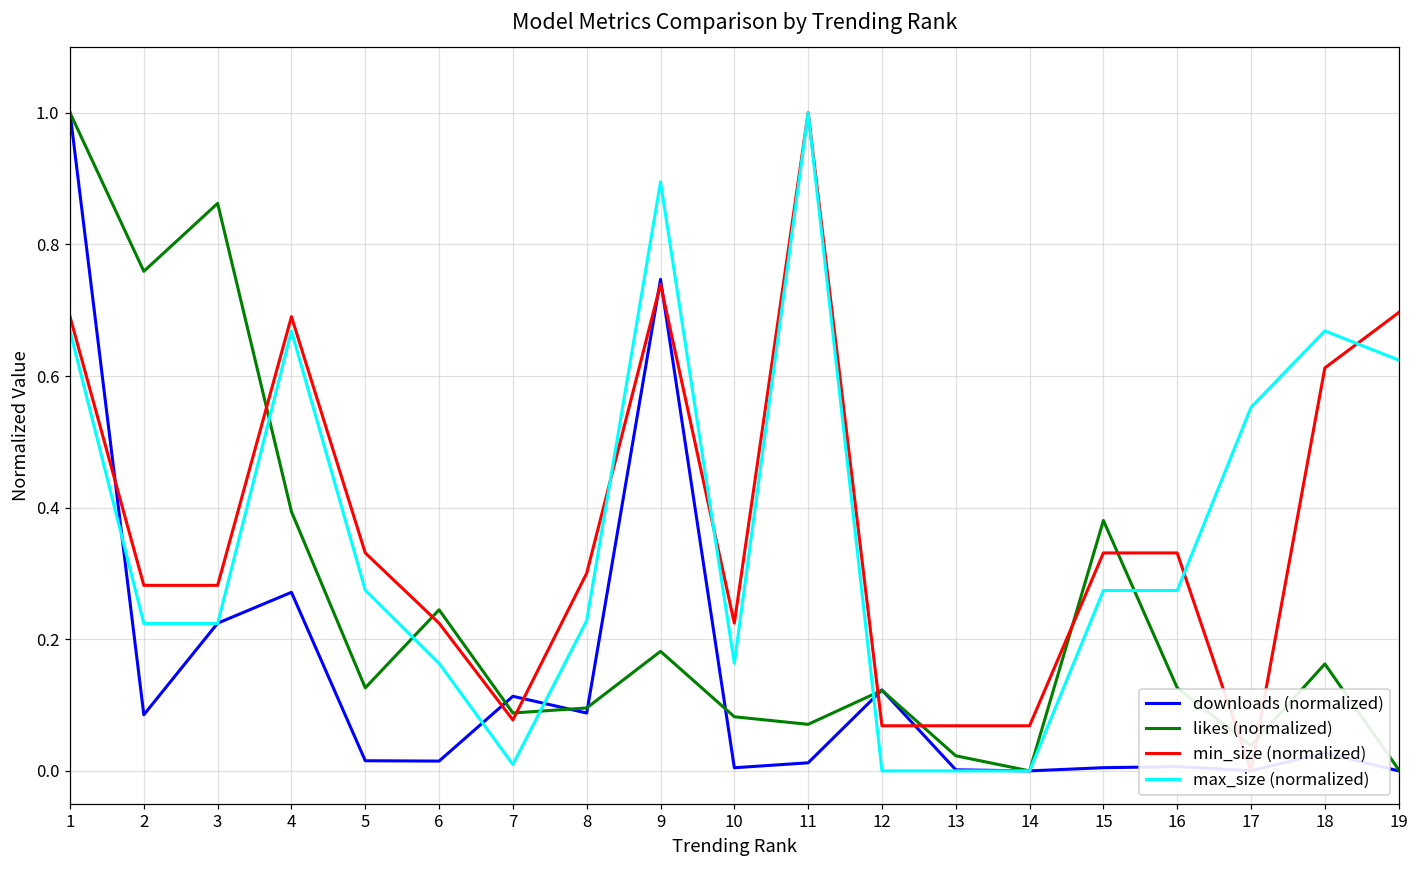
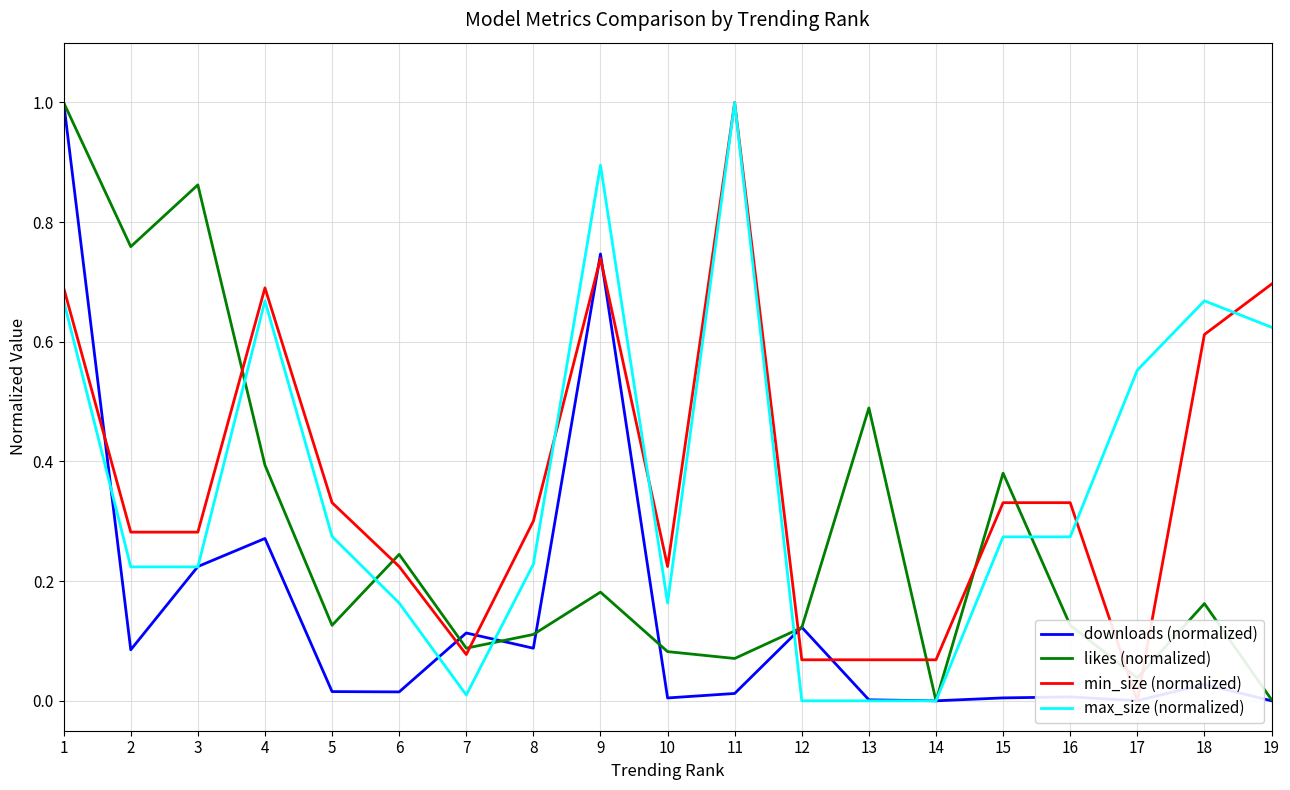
  {
    "downloads (normalized)": {
      "2": 0.09,
      "4": 0.27,
      "5": 0.02,
      "6": 0.01,
      "7": 0.11,
      "8": 0.09,
      "9": 0.75,
      "10": 0.00,
      "11": 0.01,
      "15": 0.00
    },
    "likes (normalized)": {
      "2": 0.76,
      "3": 0.86,
      "4": 0.39,
      "5": 0.13,
      "6": 0.24,
      "7": 0.09,
-     "8": 0.10,
+     "8": 0.11,
      "9": 0.18,
      "10": 0.08,
      "11": 0.07,
-     "13": 0.02,
+     "13": 0.49,
      "15": 0.38,
      "18": 0.16
    },
    "min_size (normalized)": {
      "1": 0.69,
      "2": 0.28,
      "3": 0.28,
      "4": 0.69,
      "5": 0.33,
      "6": 0.22,
      "7": 0.08,
      "8": 0.30,
      "9": 0.74,
      "10": 0.22,
      "12": 0.07,
      "13": 0.07,
      "14": 0.07,
      "15": 0.33,
      "16": 0.33,
      "18": 0.61,
      "19": 0.70
    },
    "max_size (normalized)": {
      "1": 0.67,
      "2": 0.22,
      "4": 0.67,
      "5": 0.27,
      "6": 0.16,
      "7": 0.01,
      "8": 0.23,
      "9": 0.90,
      "10": 0.16,
      "12": 0.00,
      "15": 0.27,
      "16": 0.27,
      "17": 0.55,
      "18": 0.67,
      "19": 0.62
    }
  }
